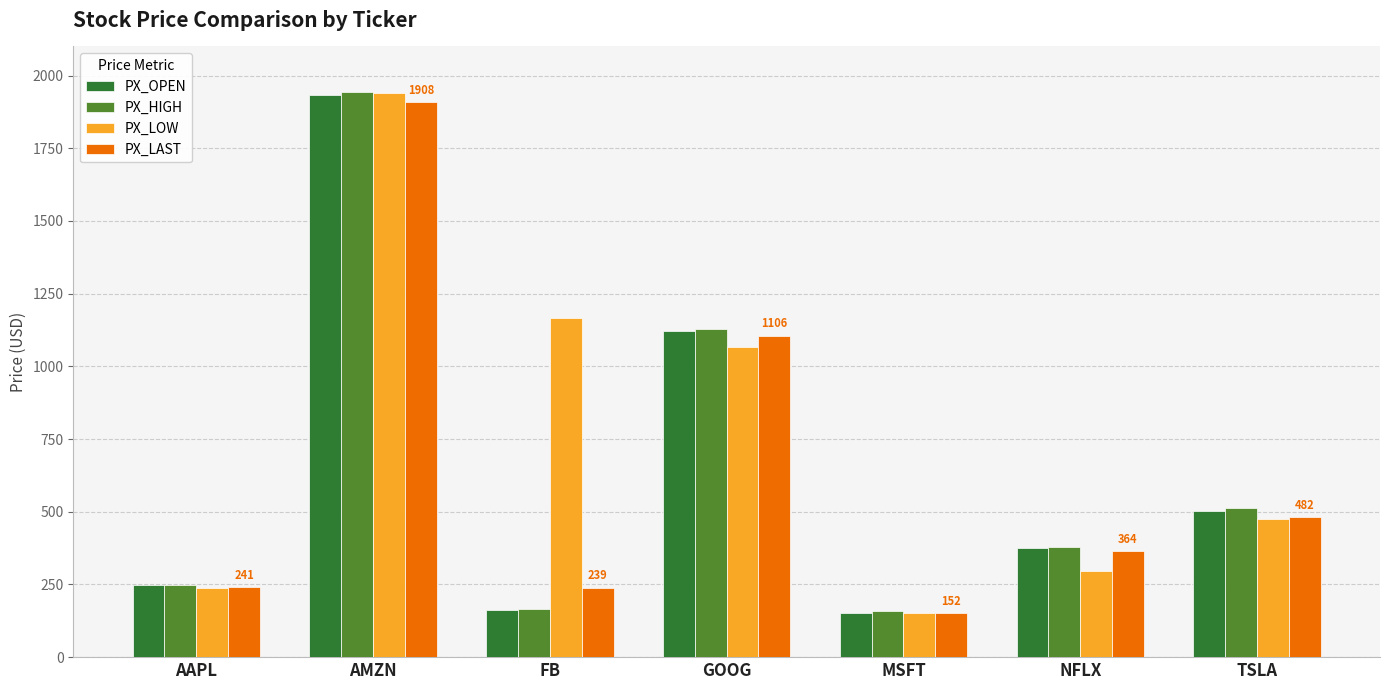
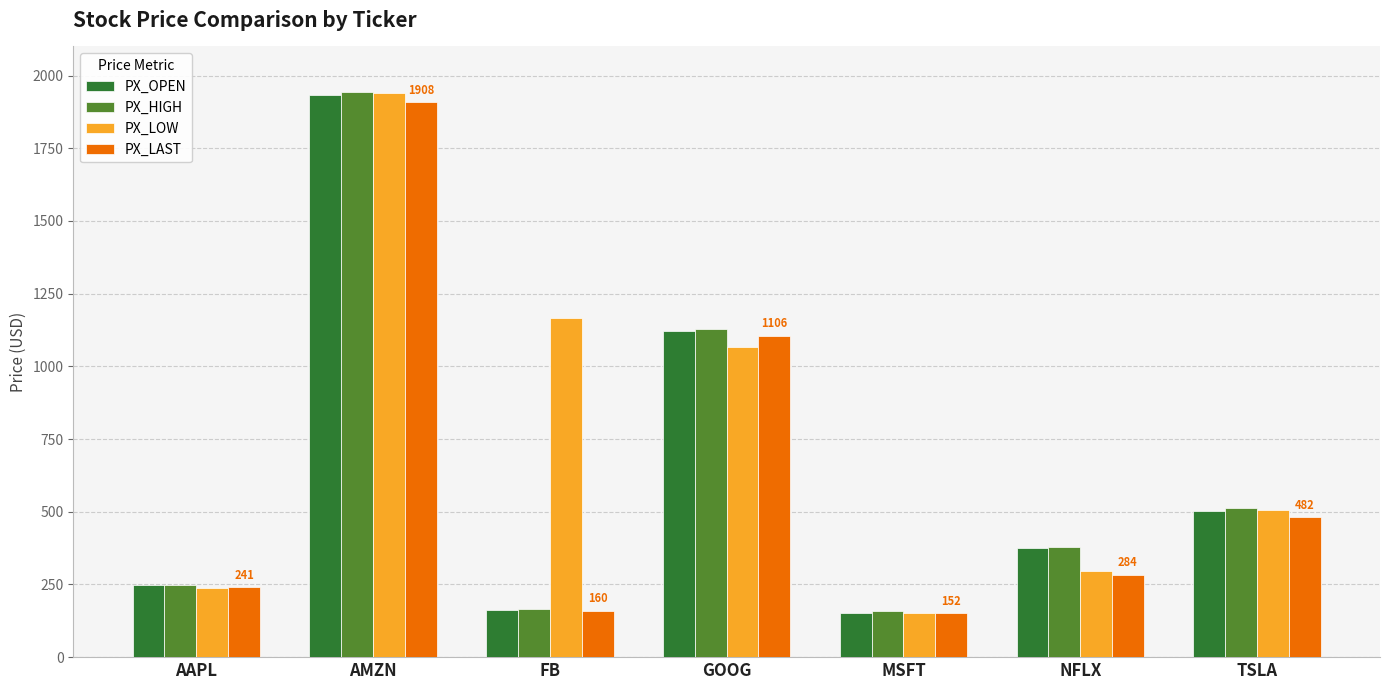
  {
    "PX_LOW": {
      "AAPL": 240,
      "AMZN": 1940,
      "FB": 1170,
      "GOOG": 1070,
      "MSFT": 150,
      "NFLX": 300,
-     "TSLA": 480
+     "TSLA": 510
    },
    "PX_LAST": {
      "AAPL": 241,
      "AMZN": 1908,
-     "FB": 239,
+     "FB": 160,
      "GOOG": 1106,
      "MSFT": 152,
-     "NFLX": 364,
+     "NFLX": 284,
      "TSLA": 482
    }
  }
